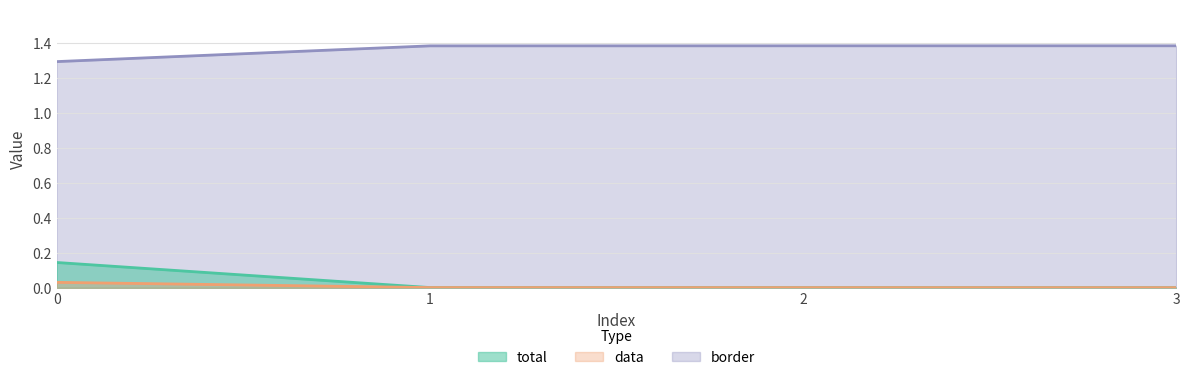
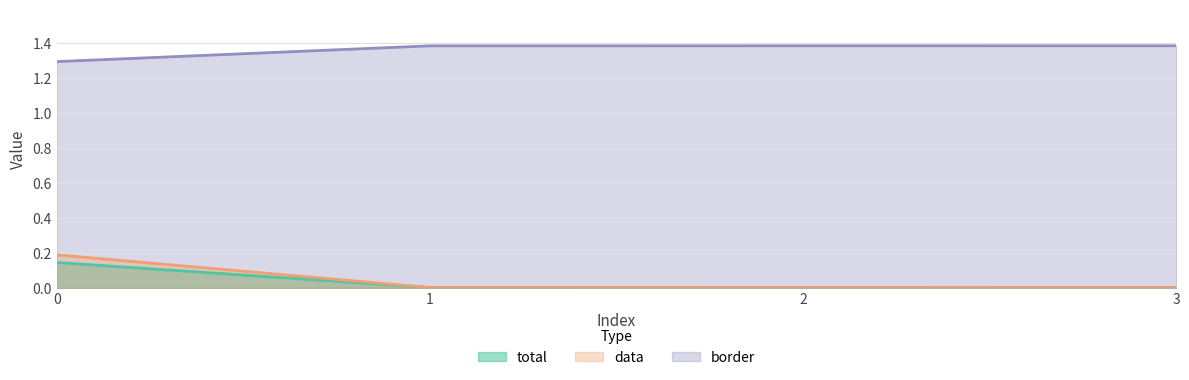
  {
    "total": {
      "0": 0.14
    },
    "data": {
-     "0": 0.03
+     "0": 0.19
    },
    "border": {
      "0": 1.29,
      "1": 1.38,
      "2": 1.38,
      "3": 1.38
    }
  }
